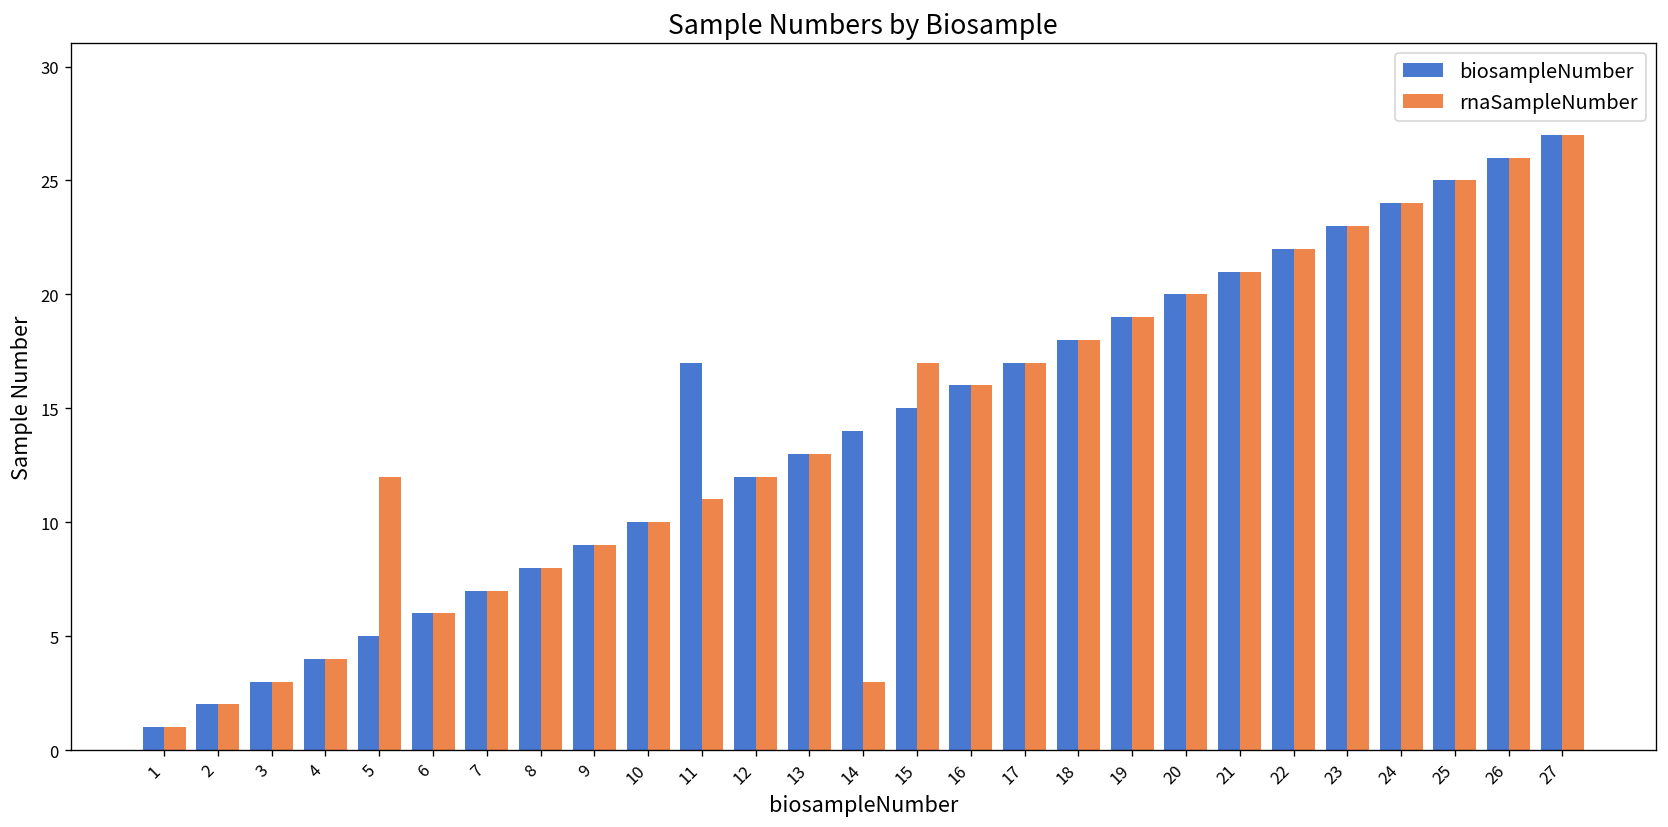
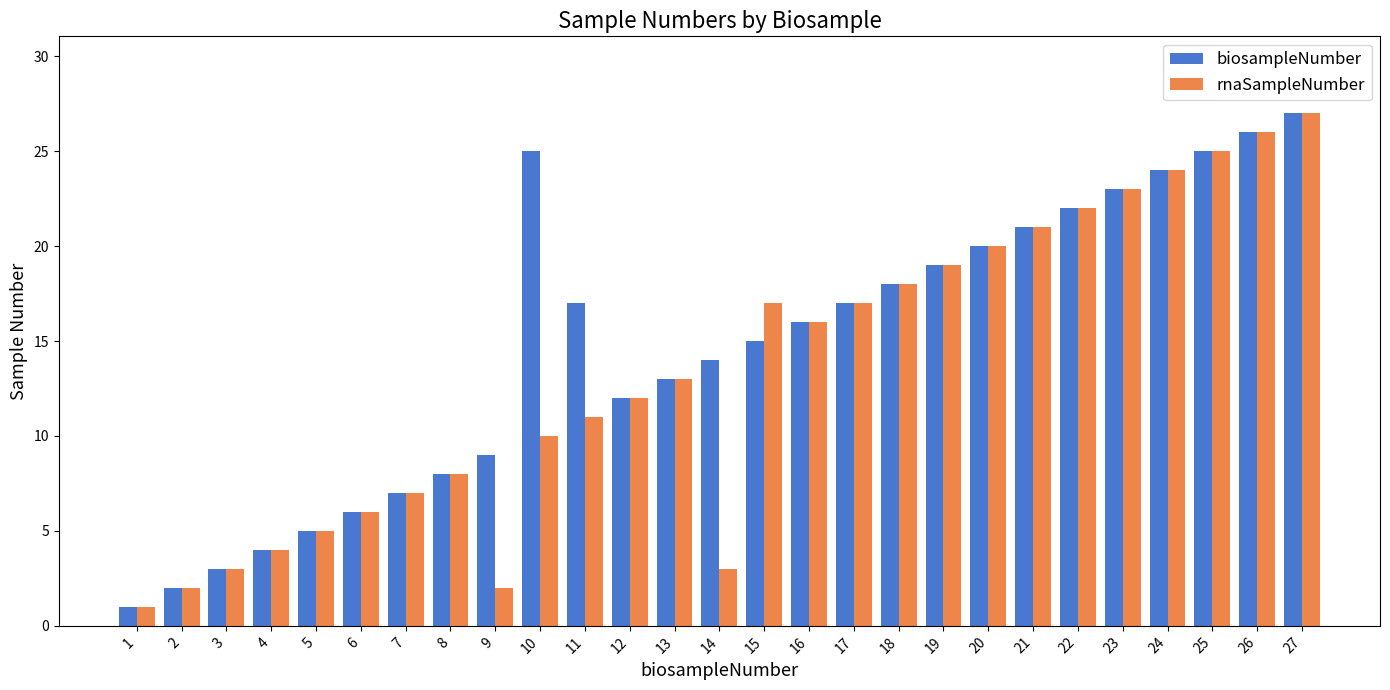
  {
    "biosampleNumber": {
      "1": 1,
      "2": 2,
      "3": 3,
      "4": 4,
      "5": 5,
      "6": 6,
      "7": 7,
      "8": 8,
      "9": 9,
-     "10": 10,
+     "10": 25,
      "11": 17,
      "12": 12,
      "13": 13,
      "14": 14,
      "15": 15,
      "16": 16,
      "17": 17,
      "18": 18,
      "19": 19,
      "20": 20,
      "21": 21,
      "22": 22,
      "23": 23,
      "24": 24,
      "25": 25,
      "26": 26,
      "27": 27
    },
    "rnaSampleNumber": {
      "1": 1,
      "2": 2,
      "3": 3,
      "4": 4,
-     "5": 12,
+     "5": 5,
      "6": 6,
      "7": 7,
      "8": 8,
-     "9": 9,
+     "9": 2,
      "10": 10,
      "11": 11,
      "12": 12,
      "13": 13,
      "14": 3,
      "15": 17,
      "16": 16,
      "17": 17,
      "18": 18,
      "19": 19,
      "20": 20,
      "21": 21,
      "22": 22,
      "23": 23,
      "24": 24,
      "25": 25,
      "26": 26,
      "27": 27
    }
  }
